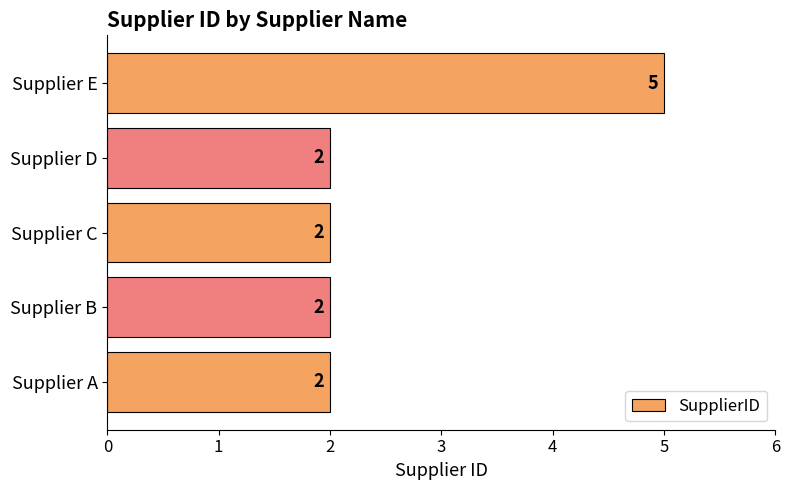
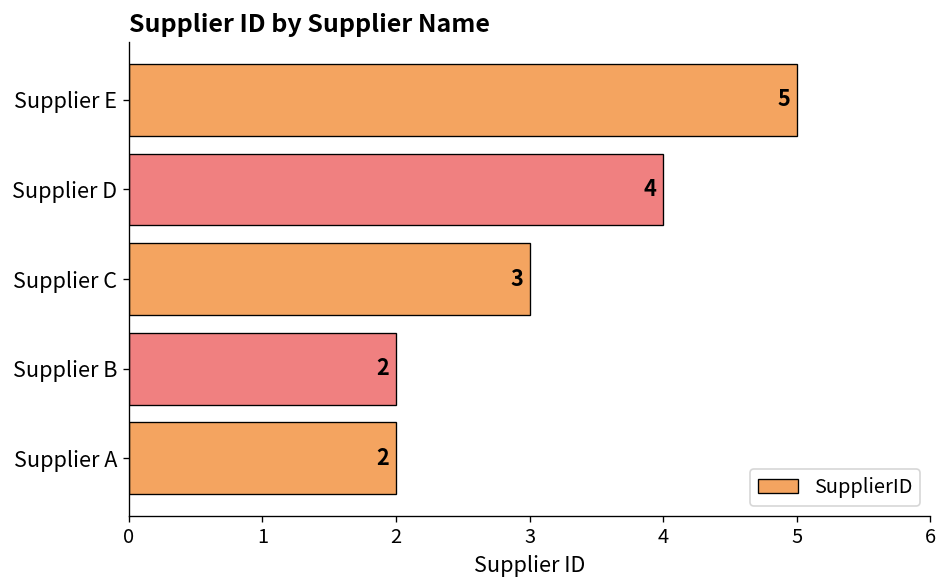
  {
    "Supplier E": 5,
-   "Supplier D": 2,
-   "Supplier C": 2,
+   "Supplier D": 4,
+   "Supplier C": 3,
    "Supplier B": 2,
    "Supplier A": 2
  }
